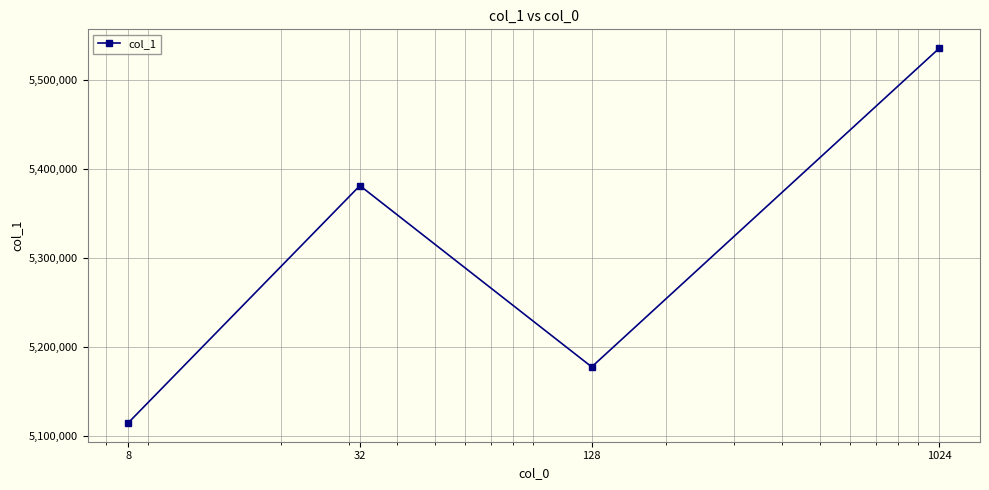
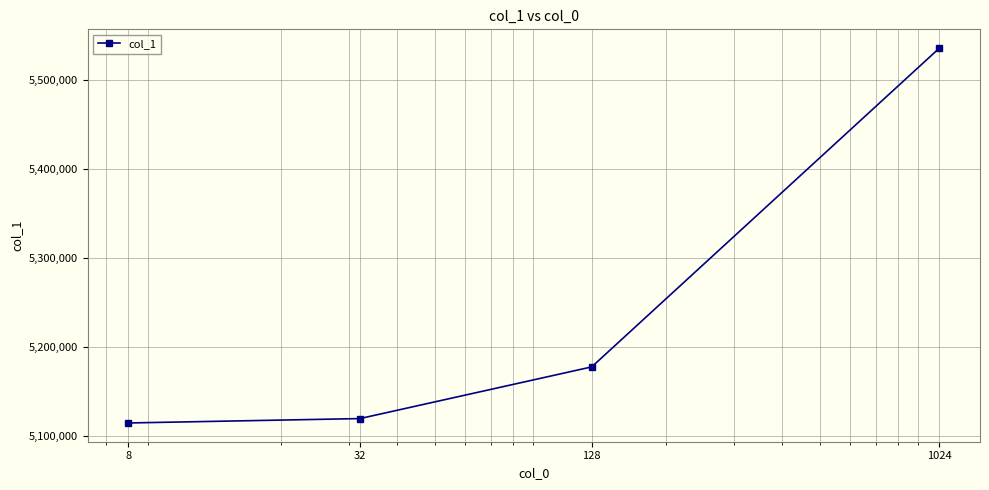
  {
    "8": "5,120,000",
-   "32": "5,380,000",
+   "32": "5,120,000",
    "128": "5,180,000",
    "1024": "5,540,000"
  }
